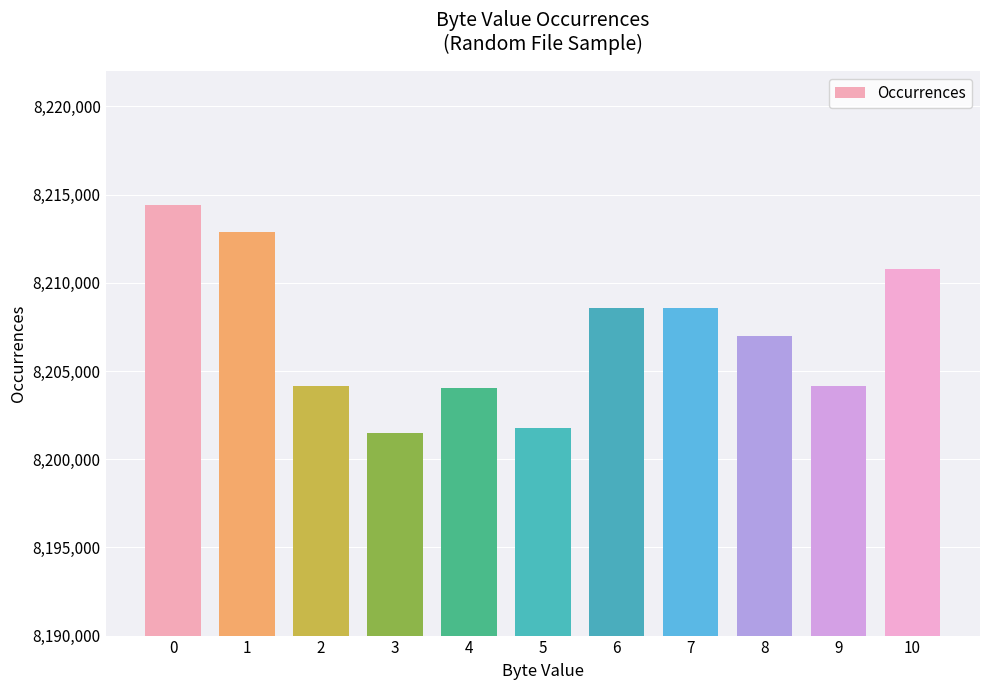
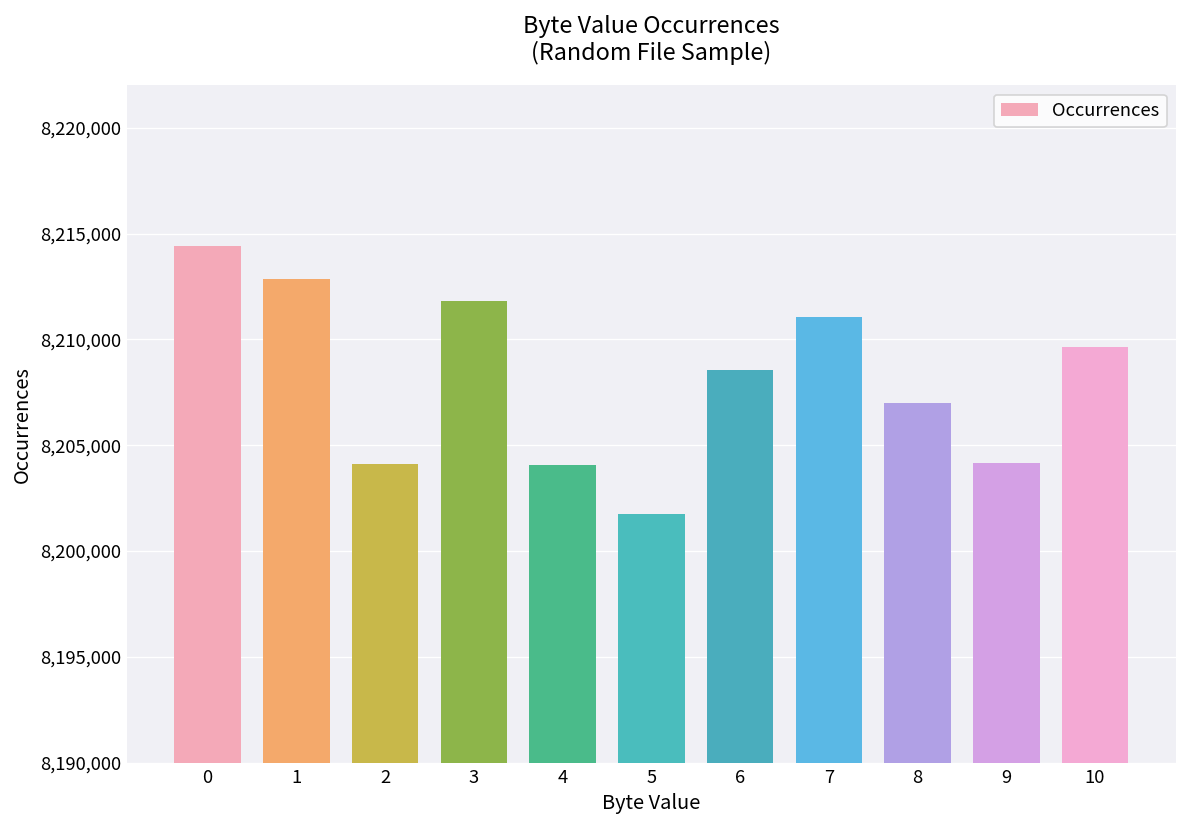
  {
    "0": "8,214,400",
    "1": "8,212,900",
    "2": "8,204,100",
-   "3": "8,201,500",
+   "3": "8,211,800",
    "4": "8,204,100",
    "5": "8,201,800",
    "6": "8,208,500",
-   "7": "8,208,600",
+   "7": "8,211,100",
    "8": "8,207,000",
    "9": "8,204,200",
-   "10": "8,210,800"
+   "10": "8,209,600"
  }
